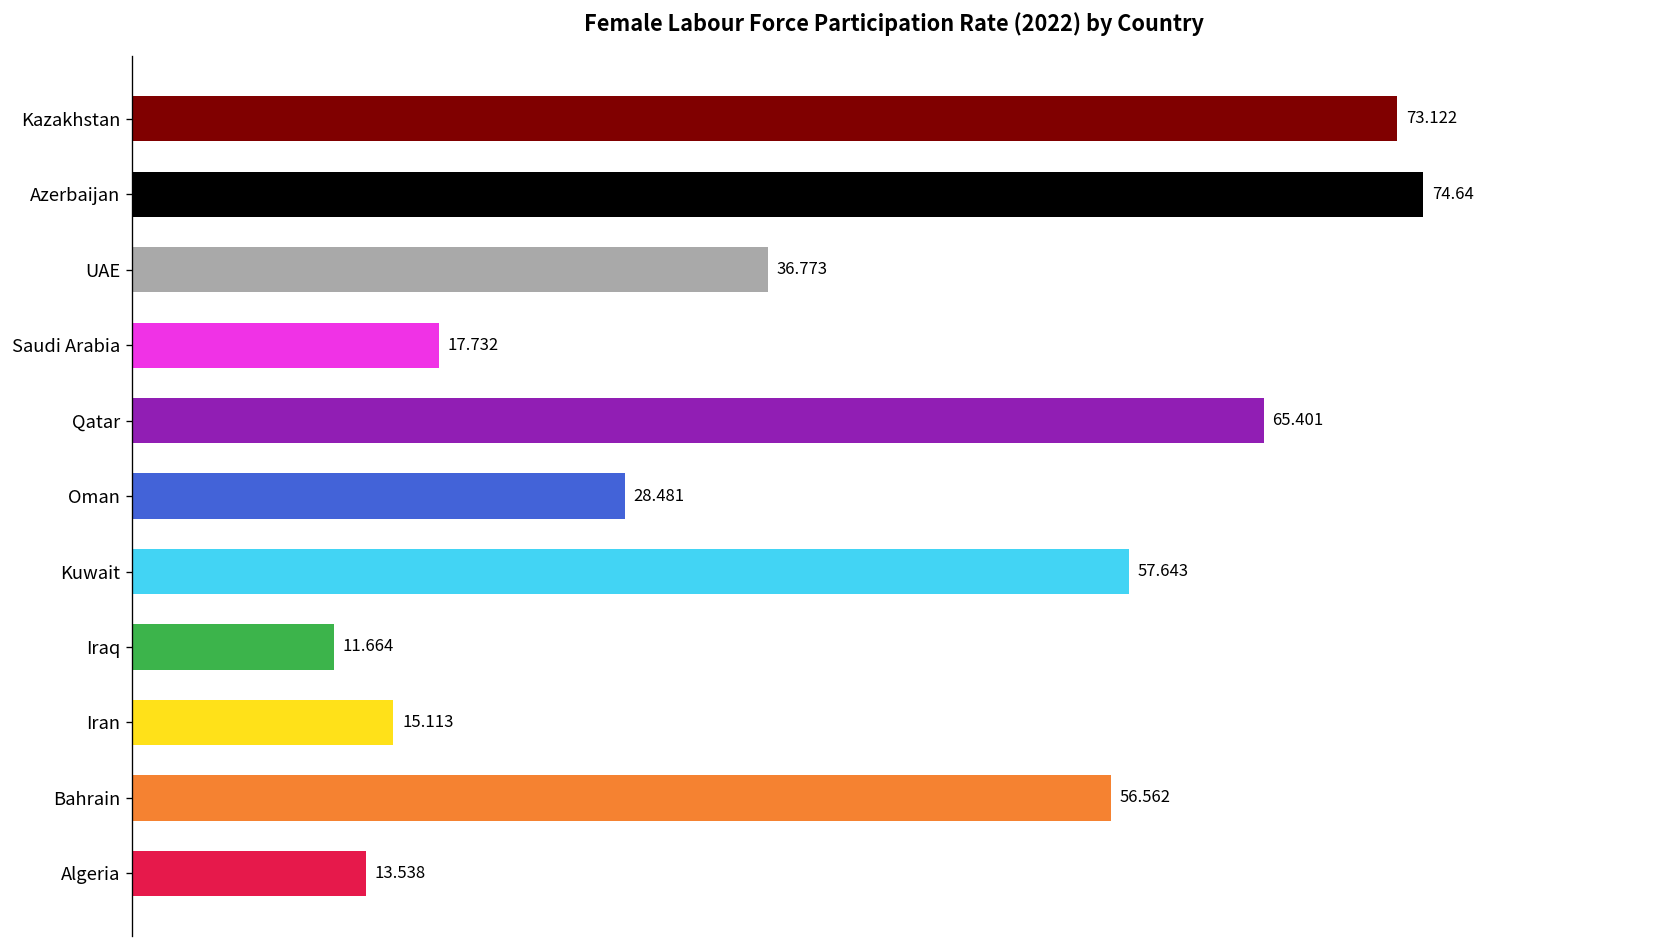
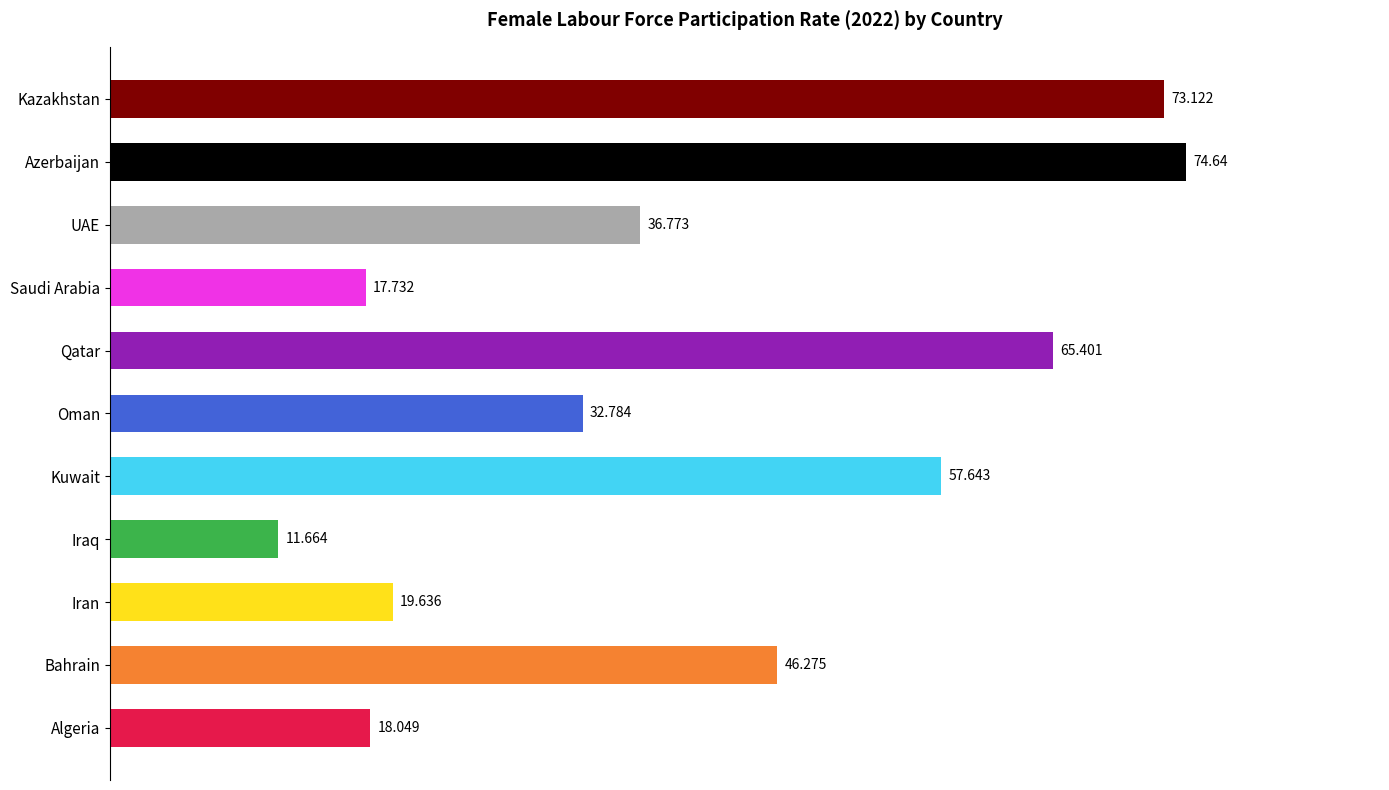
  {
    "Kazakhstan": 73.122,
    "Azerbaijan": 74.64,
    "UAE": 36.773,
    "Saudi Arabia": 17.732,
    "Qatar": 65.401,
-   "Oman": 28.481,
+   "Oman": 32.784,
    "Kuwait": 57.643,
    "Iraq": 11.664,
-   "Iran": 15.113,
-   "Bahrain": 56.562,
-   "Algeria": 13.538
+   "Iran": 19.636,
+   "Bahrain": 46.275,
+   "Algeria": 18.049
  }
